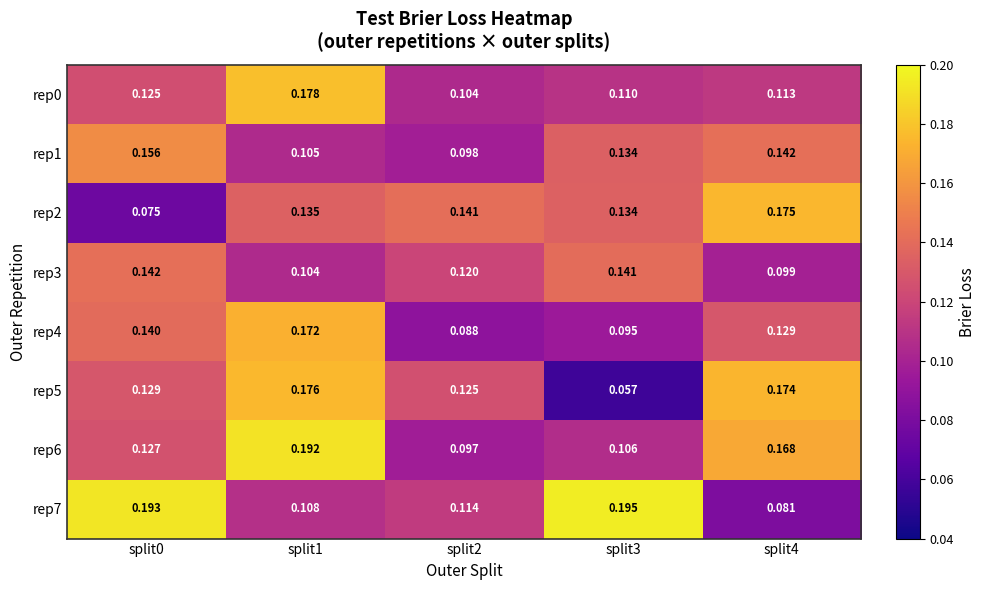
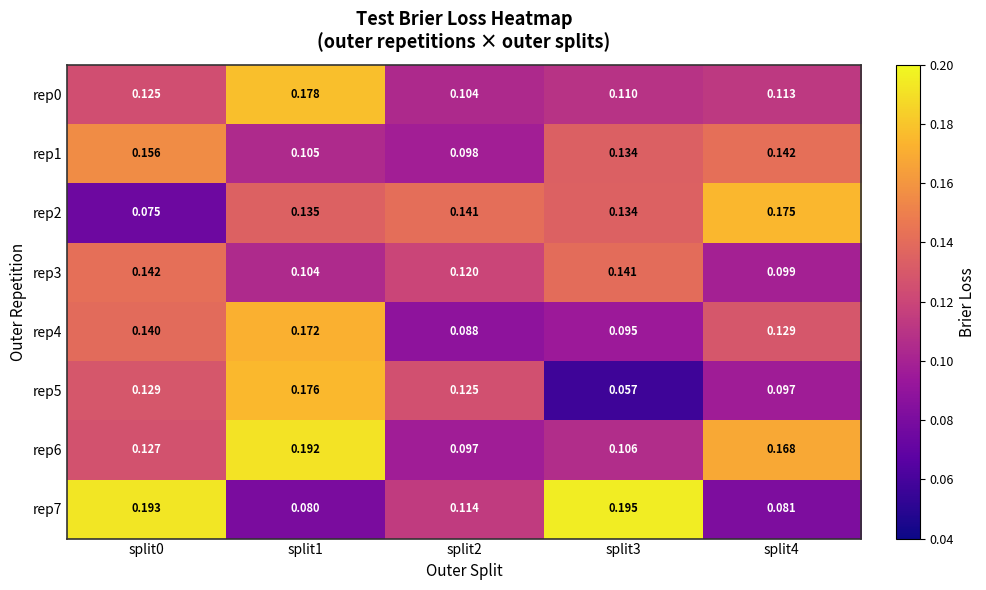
  {
    "rep0": {
      "split0": 0.125,
      "split1": 0.178,
      "split2": 0.104,
      "split3": 0.110,
      "split4": 0.113
    },
    "rep1": {
      "split0": 0.156,
      "split1": 0.105,
      "split2": 0.098,
      "split3": 0.134,
      "split4": 0.142
    },
    "rep2": {
      "split0": 0.075,
      "split1": 0.135,
      "split2": 0.141,
      "split3": 0.134,
      "split4": 0.175
    },
    "rep3": {
      "split0": 0.142,
      "split1": 0.104,
      "split2": 0.120,
      "split3": 0.141,
      "split4": 0.099
    },
    "rep4": {
      "split0": 0.140,
      "split1": 0.172,
      "split2": 0.088,
      "split3": 0.095,
      "split4": 0.129
    },
    "rep5": {
      "split0": 0.129,
      "split1": 0.176,
      "split2": 0.125,
      "split3": 0.057,
-     "split4": 0.174
+     "split4": 0.097
    },
    "rep6": {
      "split0": 0.127,
      "split1": 0.192,
      "split2": 0.097,
      "split3": 0.106,
      "split4": 0.168
    },
    "rep7": {
      "split0": 0.193,
-     "split1": 0.108,
+     "split1": 0.080,
      "split2": 0.114,
      "split3": 0.195,
      "split4": 0.081
    }
  }
